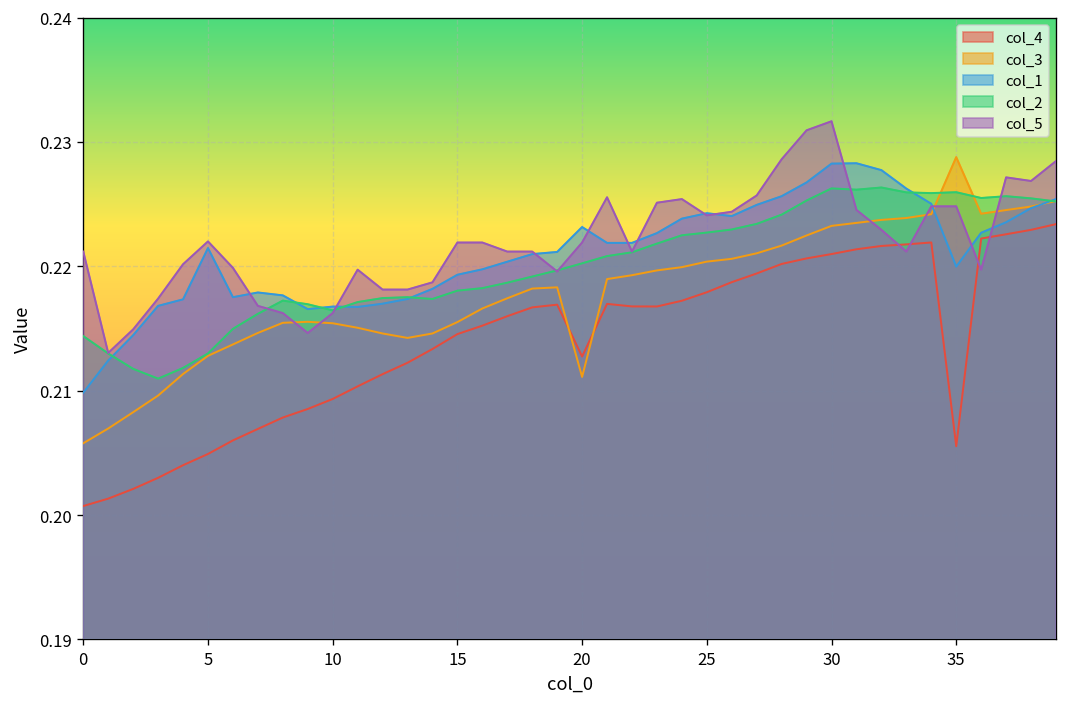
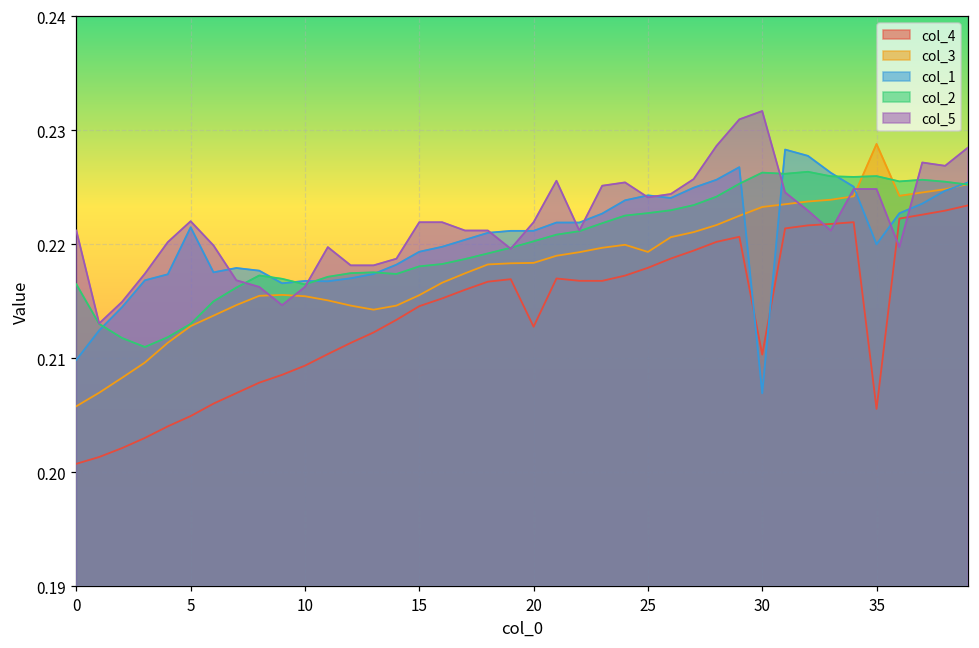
  {
    "col_4": {
      "0": 0.2007,
      "5": 0.2049,
      "10": 0.2093,
      "15": 0.2146,
      "20": 0.2128,
      "25": 0.2179,
-     "30": 0.2210,
+     "30": 0.2103,
      "35": 0.2055
    },
    "col_3": {
      "0": 0.2058,
      "10": 0.2154,
      "15": 0.2155,
-     "20": 0.2111,
-     "25": 0.2204,
+     "20": 0.2184,
+     "25": 0.2193,
      "30": 0.2233,
      "35": 0.2288
    },
    "col_1": {
      "0": 0.2098,
      "5": 0.2215,
      "10": 0.2168,
      "15": 0.2193,
-     "20": 0.2232,
-     "30": 0.2283,
+     "20": 0.2212,
+     "30": 0.2069,
      "35": 0.2200
    },
    "col_2": {
-     "0": 0.2144,
+     "0": 0.2165,
      "15": 0.2180,
      "20": 0.2202,
      "25": 0.2227,
      "30": 0.2263,
      "35": 0.2260
    },
    "col_5": {
      "0": 0.2212,
      "5": 0.2220,
      "15": 0.2219,
      "20": 0.2219,
      "30": 0.2317,
      "35": 0.2248
    }
  }
